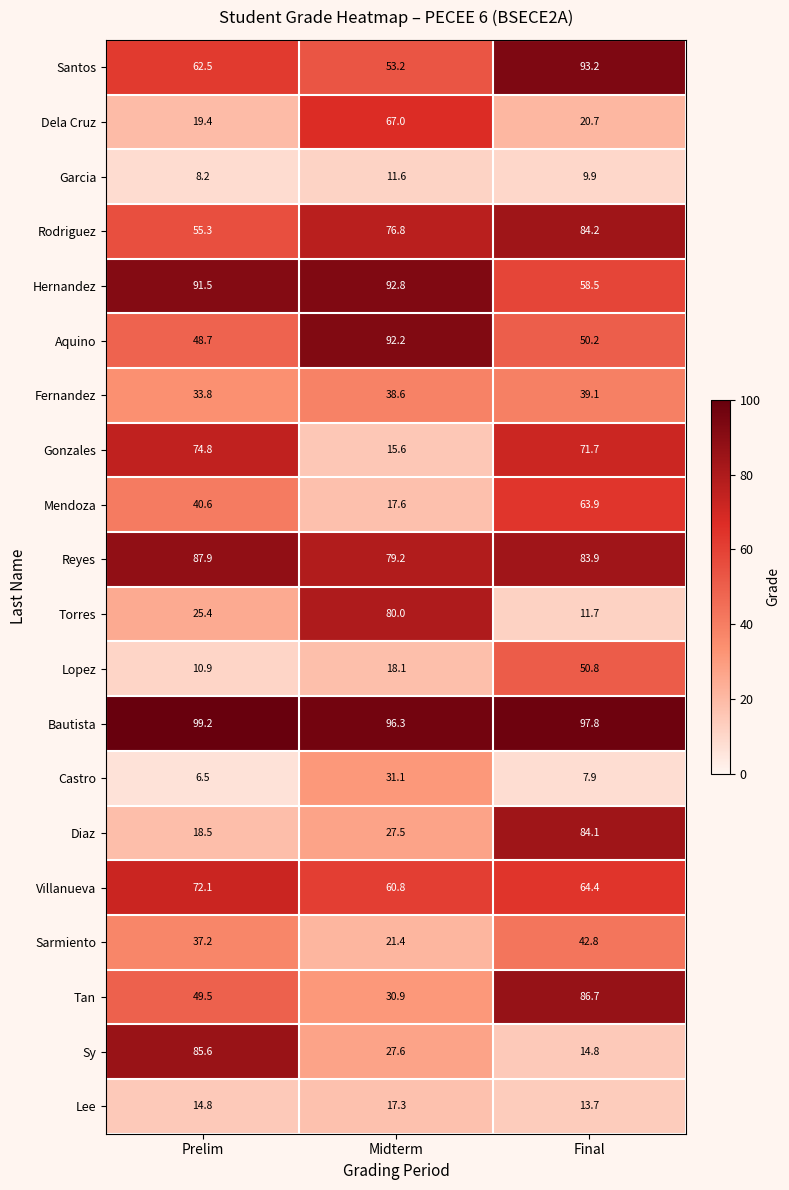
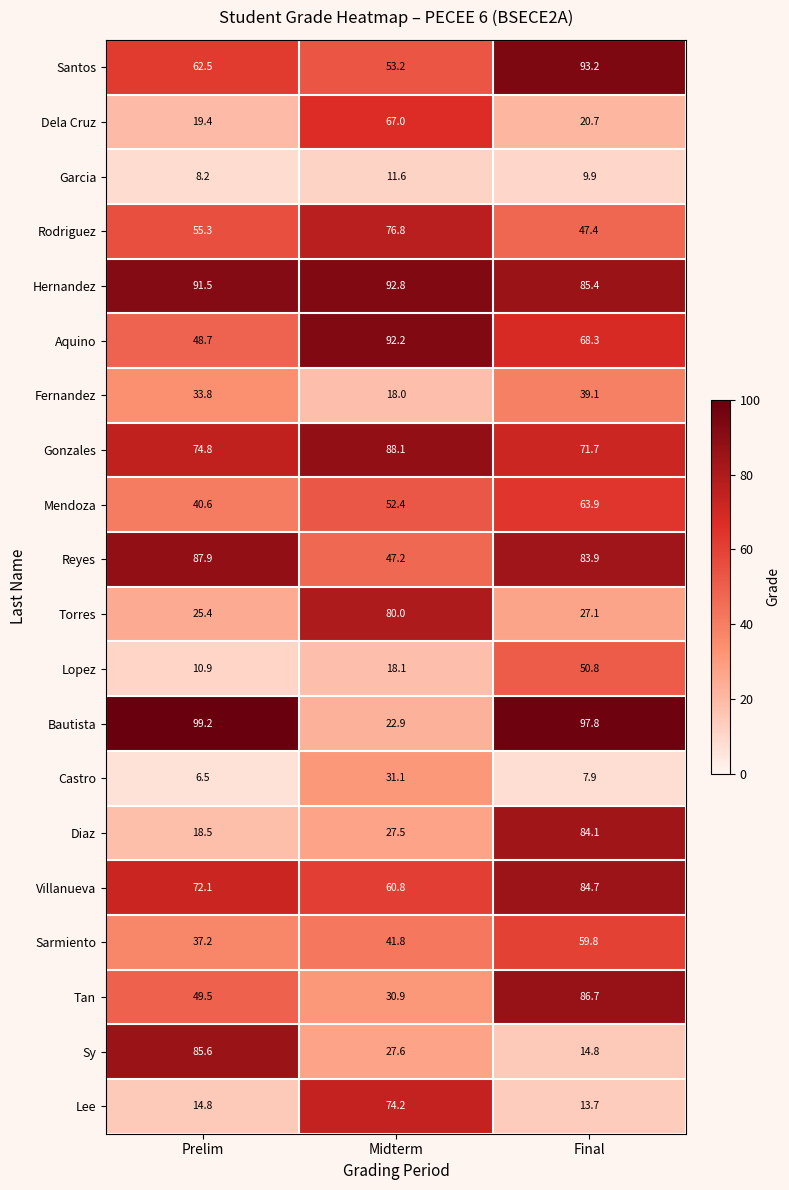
  {
    "Santos": {
      "Prelim": 62.5,
      "Midterm": 53.2,
      "Final": 93.2
    },
    "Dela Cruz": {
      "Prelim": 19.4,
      "Midterm": 67.0,
      "Final": 20.7
    },
    "Garcia": {
      "Prelim": 8.2,
      "Midterm": 11.6,
      "Final": 9.9
    },
    "Rodriguez": {
      "Prelim": 55.3,
      "Midterm": 76.8,
-     "Final": 84.2
+     "Final": 47.4
    },
    "Hernandez": {
      "Prelim": 91.5,
      "Midterm": 92.8,
-     "Final": 58.5
+     "Final": 85.4
    },
    "Aquino": {
      "Prelim": 48.7,
      "Midterm": 92.2,
-     "Final": 50.2
+     "Final": 68.3
    },
    "Fernandez": {
      "Prelim": 33.8,
-     "Midterm": 38.6,
+     "Midterm": 18.0,
      "Final": 39.1
    },
    "Gonzales": {
      "Prelim": 74.8,
-     "Midterm": 15.6,
+     "Midterm": 88.1,
      "Final": 71.7
    },
    "Mendoza": {
      "Prelim": 40.6,
-     "Midterm": 17.6,
+     "Midterm": 52.4,
      "Final": 63.9
    },
    "Reyes": {
      "Prelim": 87.9,
-     "Midterm": 79.2,
+     "Midterm": 47.2,
      "Final": 83.9
    },
    "Torres": {
      "Prelim": 25.4,
      "Midterm": 80.0,
-     "Final": 11.7
+     "Final": 27.1
    },
    "Lopez": {
      "Prelim": 10.9,
      "Midterm": 18.1,
      "Final": 50.8
    },
    "Bautista": {
      "Prelim": 99.2,
-     "Midterm": 96.3,
+     "Midterm": 22.9,
      "Final": 97.8
    },
    "Castro": {
      "Prelim": 6.5,
      "Midterm": 31.1,
      "Final": 7.9
    },
    "Diaz": {
      "Prelim": 18.5,
      "Midterm": 27.5,
      "Final": 84.1
    },
    "Villanueva": {
      "Prelim": 72.1,
      "Midterm": 60.8,
-     "Final": 64.4
+     "Final": 84.7
    },
    "Sarmiento": {
      "Prelim": 37.2,
-     "Midterm": 21.4,
-     "Final": 42.8
+     "Midterm": 41.8,
+     "Final": 59.8
    },
    "Tan": {
      "Prelim": 49.5,
      "Midterm": 30.9,
      "Final": 86.7
    },
    "Sy": {
      "Prelim": 85.6,
      "Midterm": 27.6,
      "Final": 14.8
    },
    "Lee": {
      "Prelim": 14.8,
-     "Midterm": 17.3,
+     "Midterm": 74.2,
      "Final": 13.7
    }
  }
